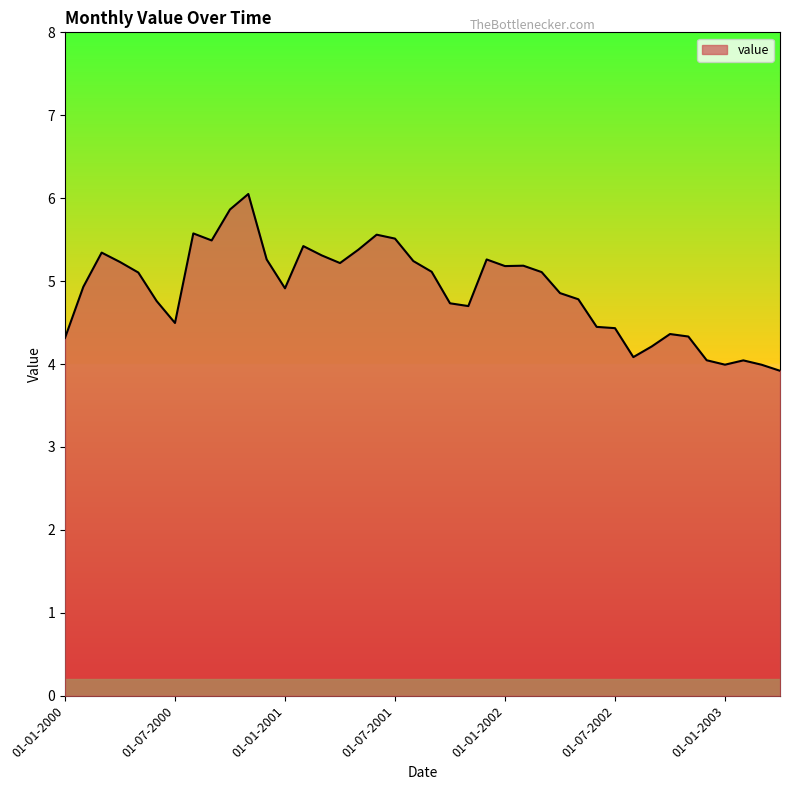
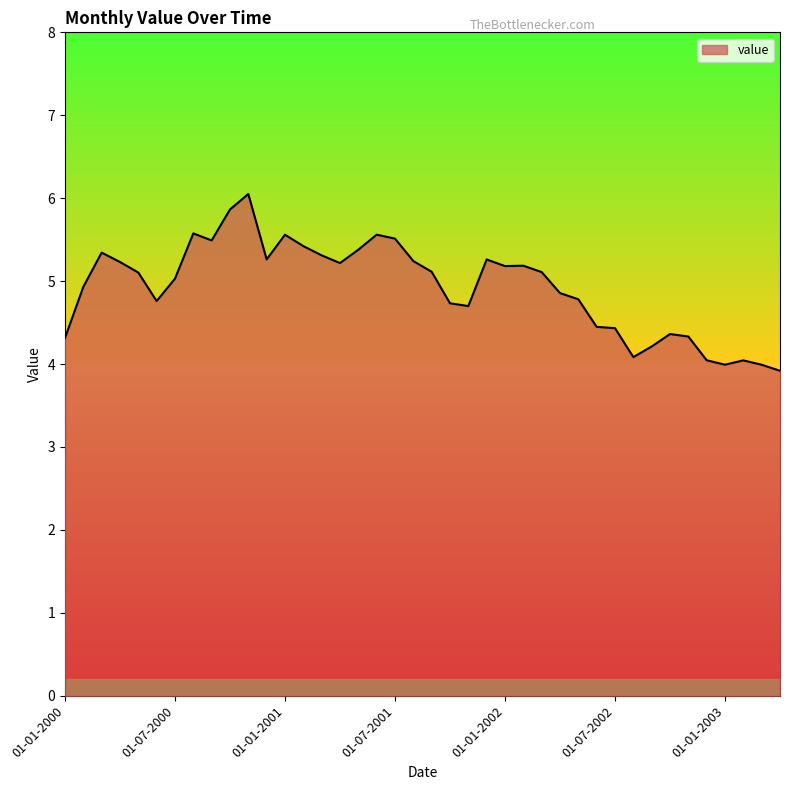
  {
    "01-01-2000": 4.3,
-   "01-07-2000": 4.5,
-   "01-01-2001": 4.9,
+   "01-07-2000": 5.0,
+   "01-01-2001": 5.6,
    "01-07-2001": 5.5,
    "01-01-2002": 5.2,
    "01-07-2002": 4.4,
    "01-01-2003": 4.0
  }
